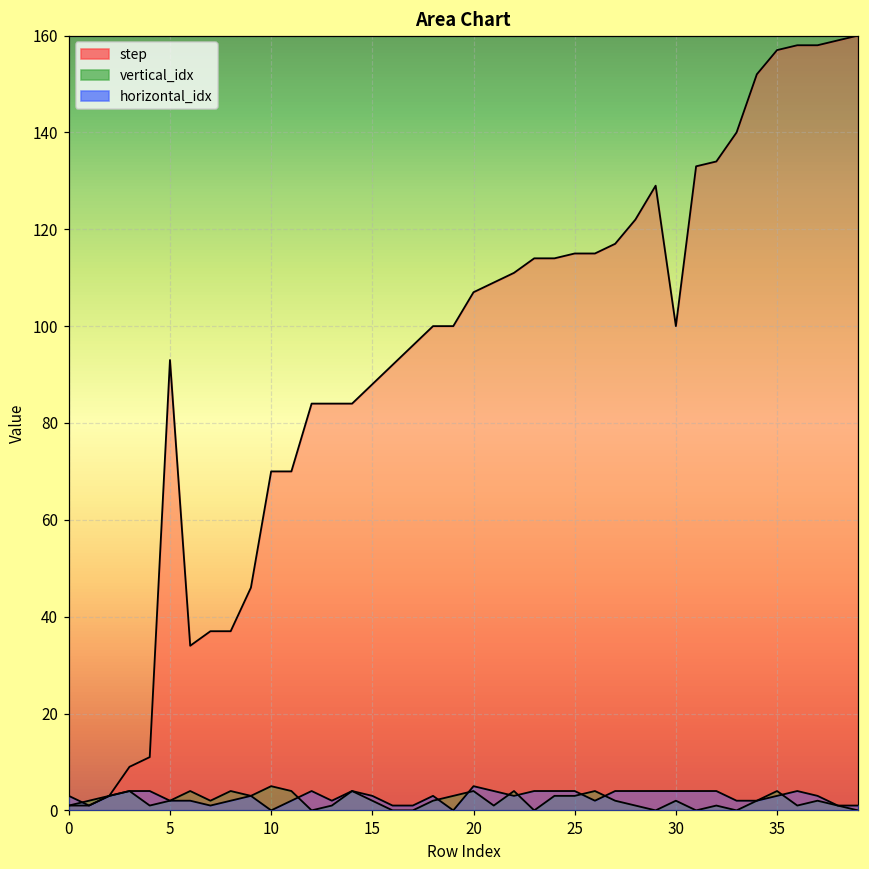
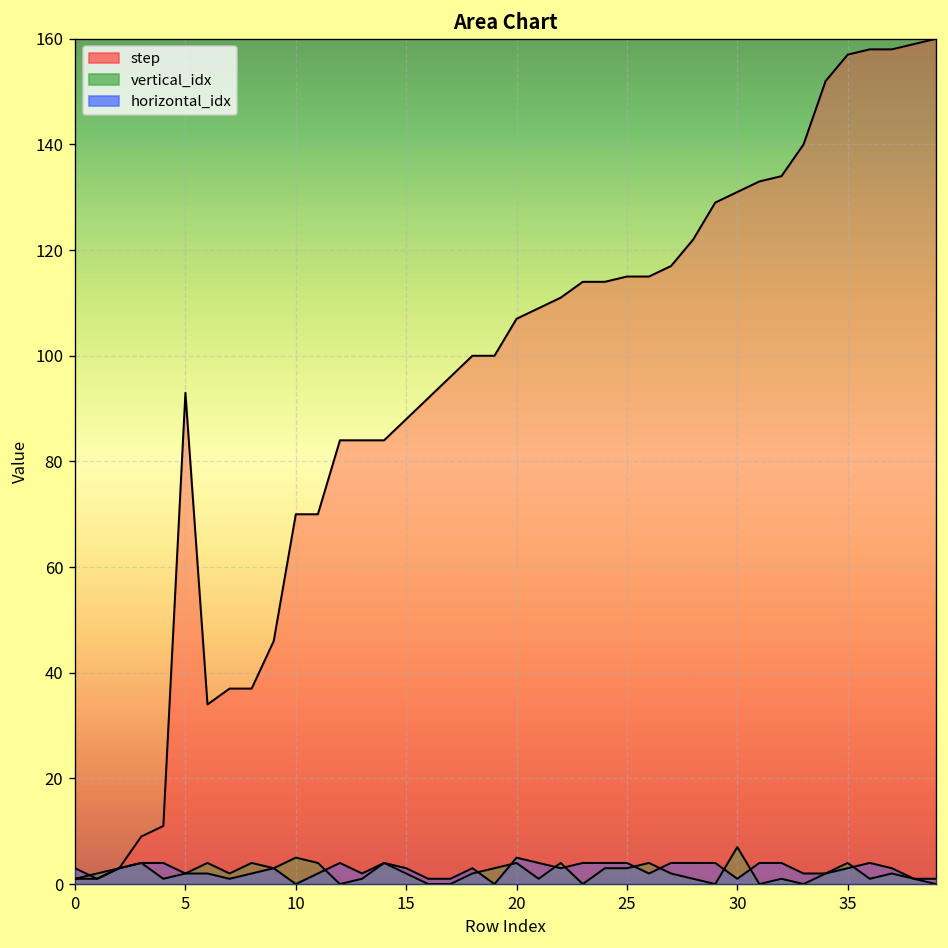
  {
    "step": {
      "5": 93,
      "10": 70,
      "15": 88,
      "20": 107,
      "25": 115,
-     "30": 100,
+     "30": 131,
      "35": 157
    },
    "vertical_idx": {
      "10": 5,
      "15": 2,
      "20": 4,
      "25": 3,
-     "30": 2,
+     "30": 7,
      "35": 4
    },
    "horizontal_idx": {
      "0": 3,
      "10": 0,
      "15": 3,
      "20": 5,
      "25": 4,
-     "30": 4,
+     "30": 1,
      "35": 3
    }
  }
